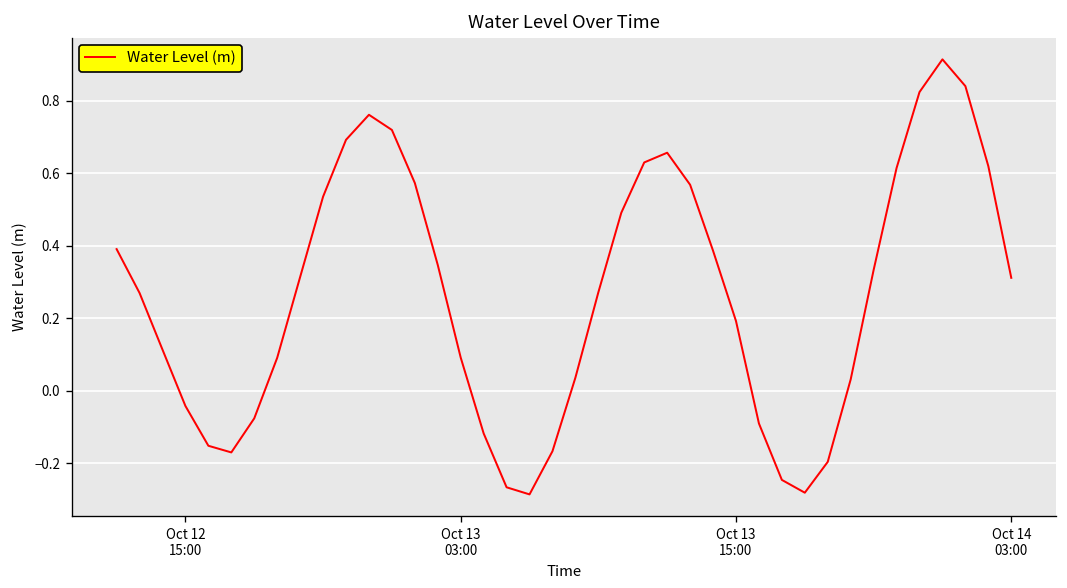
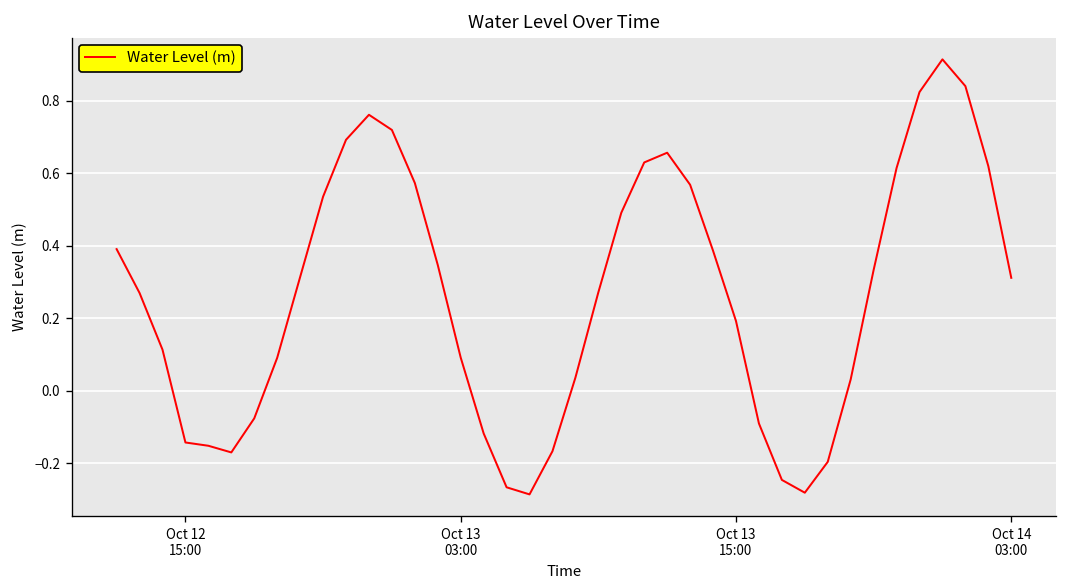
  {
-   "Oct 12 15:00": -0.04,
+   "Oct 12 15:00": -0.14,
    "Oct 13 03:00": 0.09,
    "Oct 13 15:00": 0.19,
    "Oct 14 03:00": 0.31
  }
